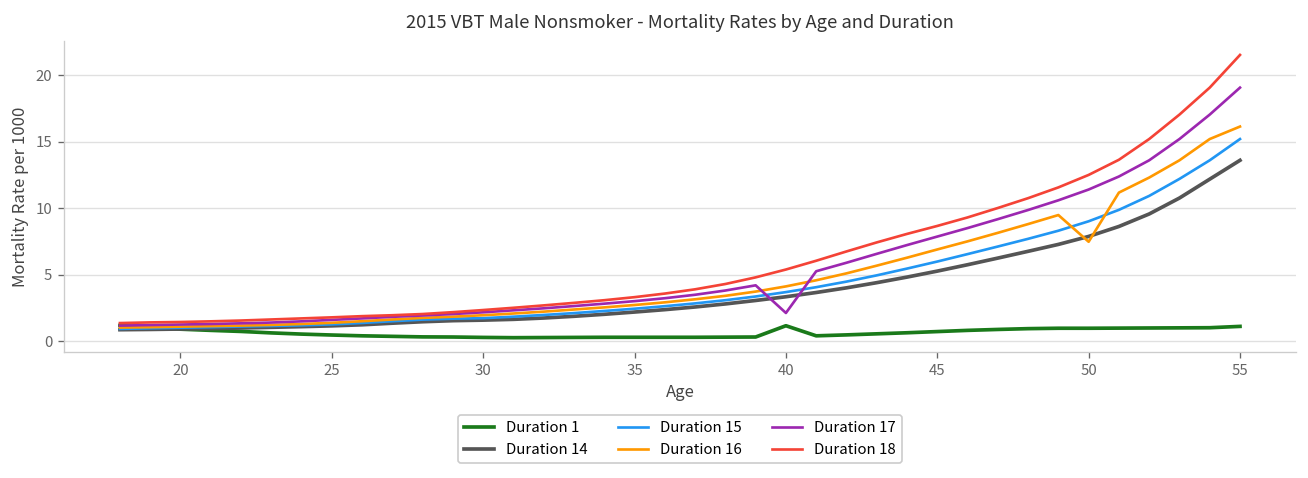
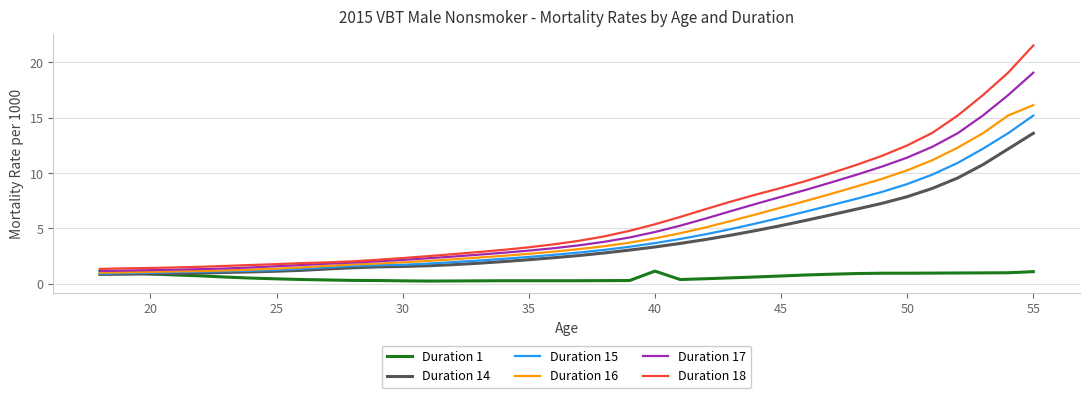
  {
    "Duration 1": {
      "25": 0.5,
      "30": 0.3,
      "35": 0.3,
      "40": 1.2,
      "45": 0.7,
      "50": 1.0,
      "55": 1.1
    },
    "Duration 14": {
      "35": 2.2,
      "40": 3.3,
      "45": 5.3,
      "50": 7.9,
      "55": 13.6
    },
    "Duration 15": {
      "35": 2.4,
      "40": 3.7,
      "45": 6.0,
      "50": 9.0,
      "55": 15.2
    },
    "Duration 16": {
      "35": 2.7,
      "40": 4.1,
      "45": 6.9,
-     "50": 7.5,
+     "50": 10.3,
      "55": 16.1
    },
    "Duration 17": {
      "35": 3.0,
-     "40": 2.1,
+     "40": 4.7,
      "45": 7.9,
      "50": 11.4,
      "55": 19.1
    },
    "Duration 18": {
      "35": 3.3,
      "40": 5.4,
      "45": 8.7,
      "50": 12.5,
      "55": 21.5
    }
  }
